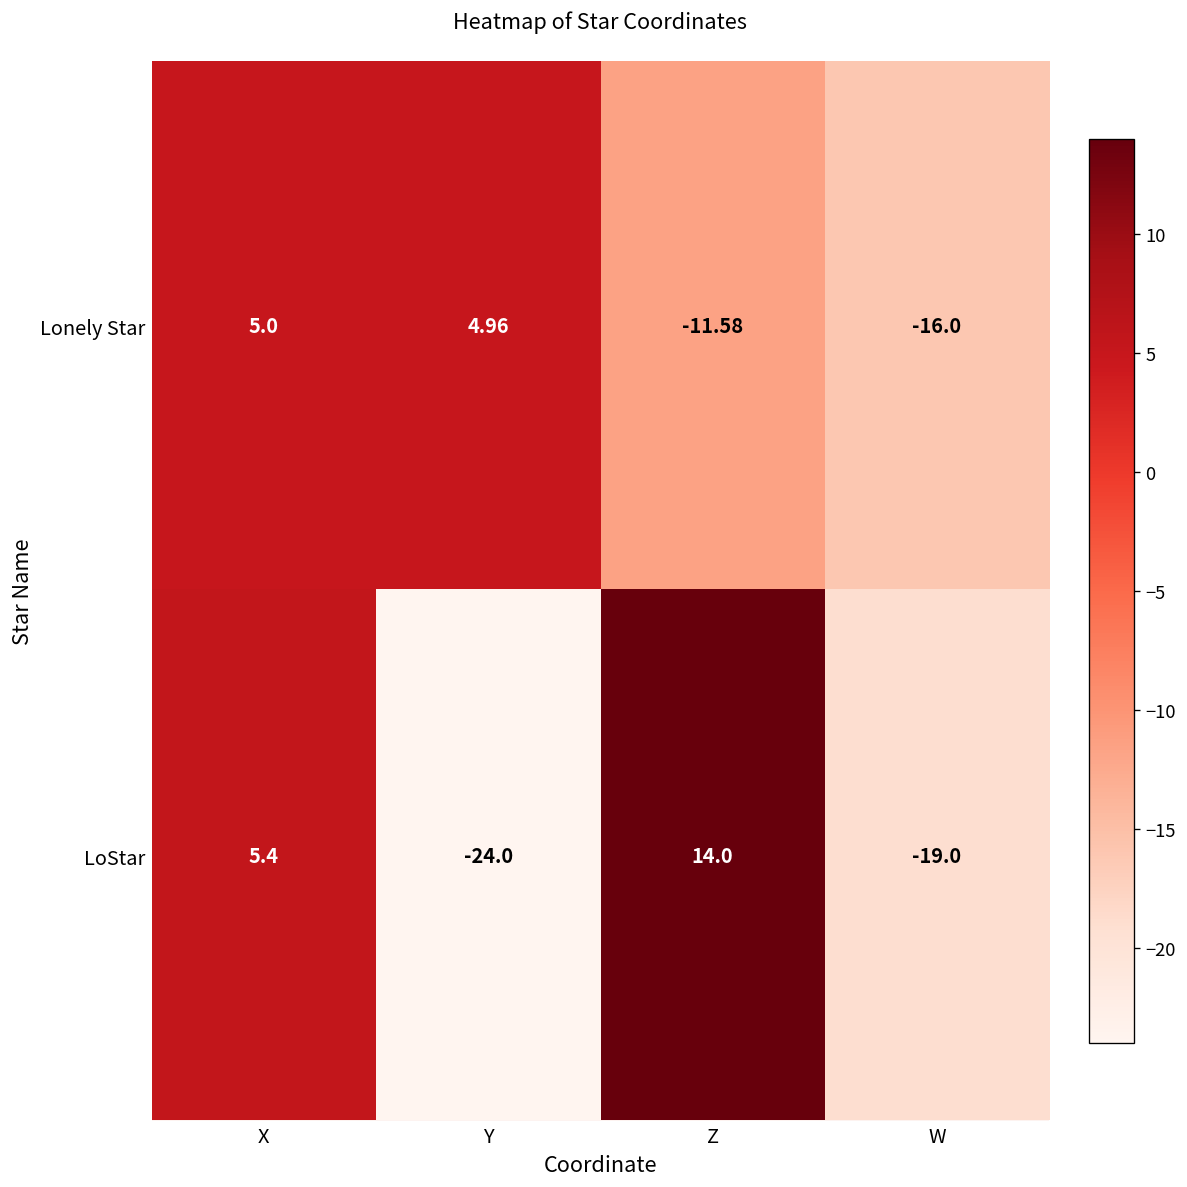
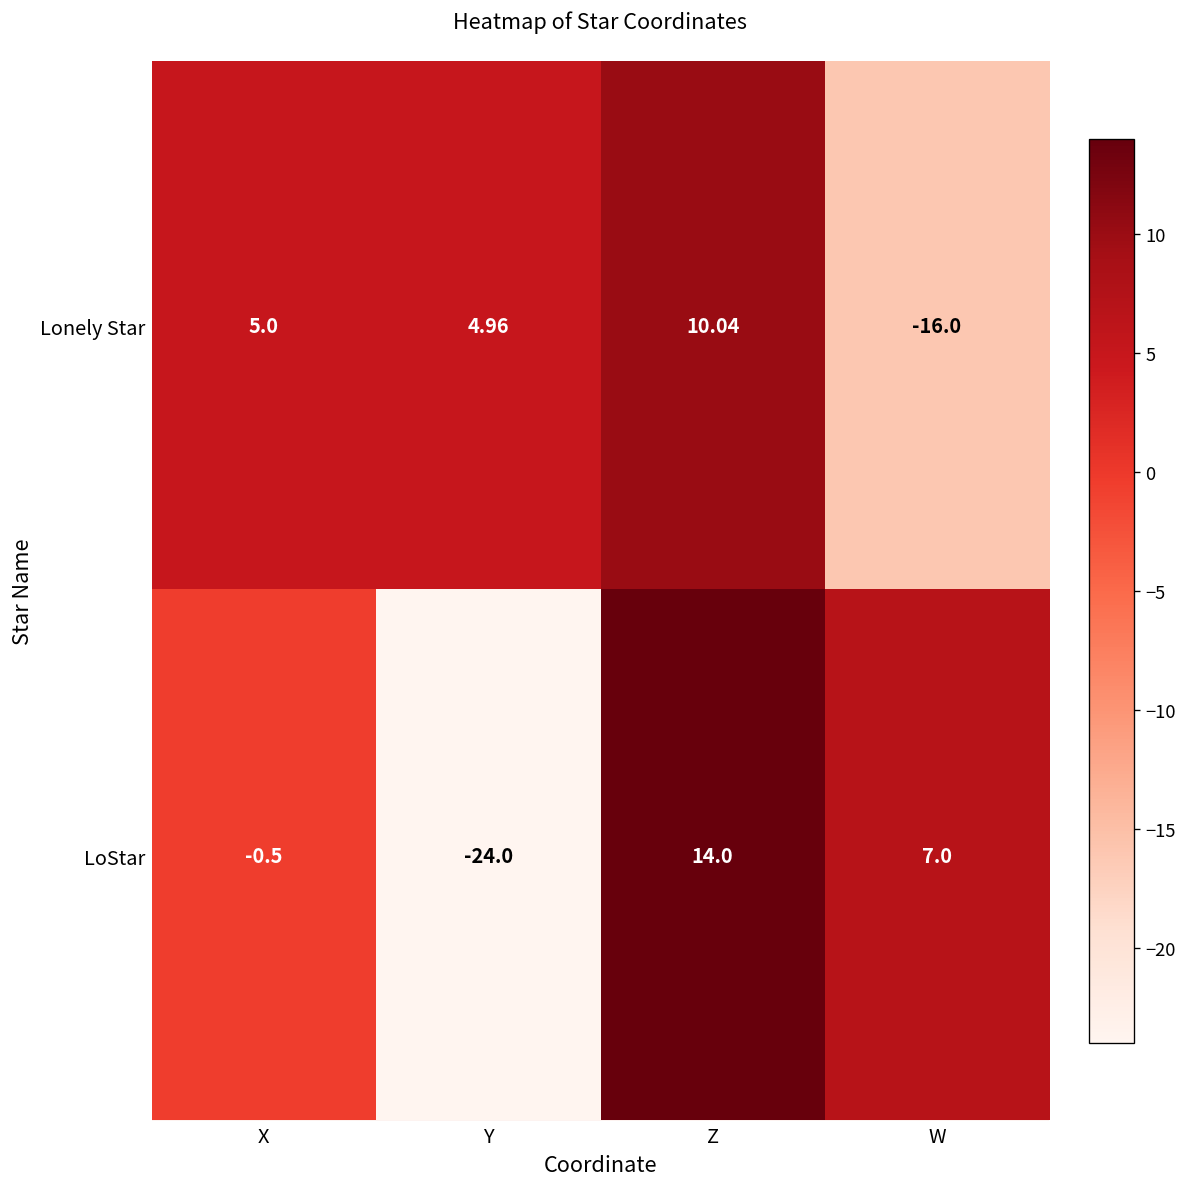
  {
    "Lonely Star": {
      "X": 5.0,
      "Y": 4.96,
-     "Z": -11.58,
+     "Z": 10.04,
      "W": -16.0
    },
    "LoStar": {
-     "X": 5.4,
+     "X": -0.5,
      "Y": -24.0,
      "Z": 14.0,
-     "W": -19.0
+     "W": 7.0
    }
  }
